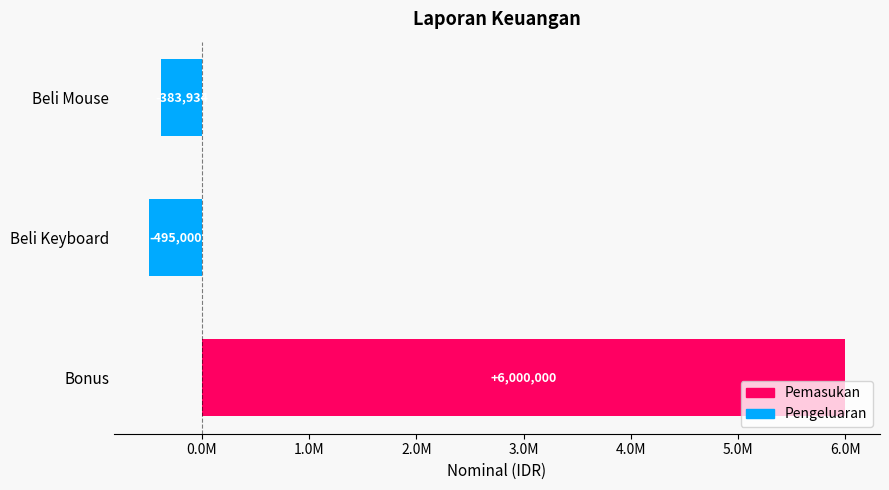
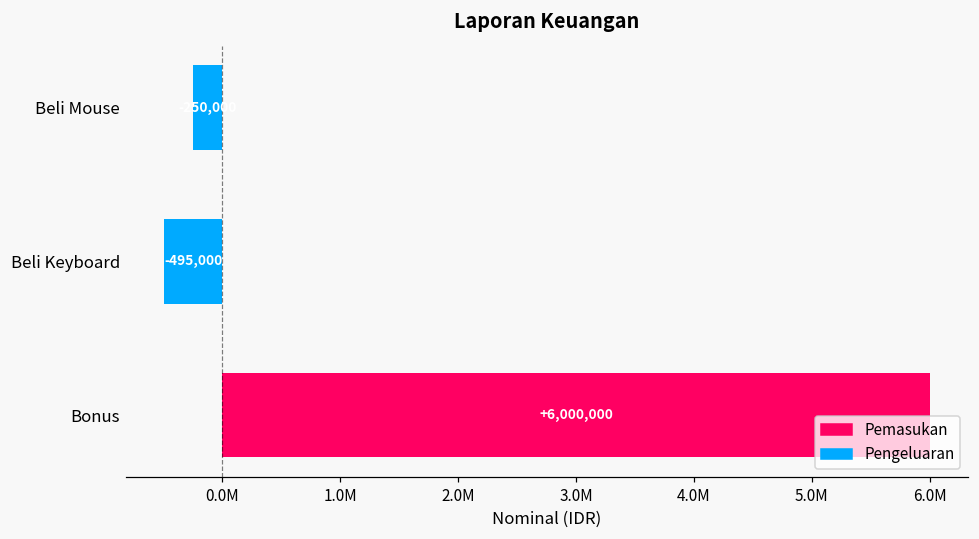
  {
-   "Beli Mouse": -380000
+   "Beli Mouse": -250000
  }
